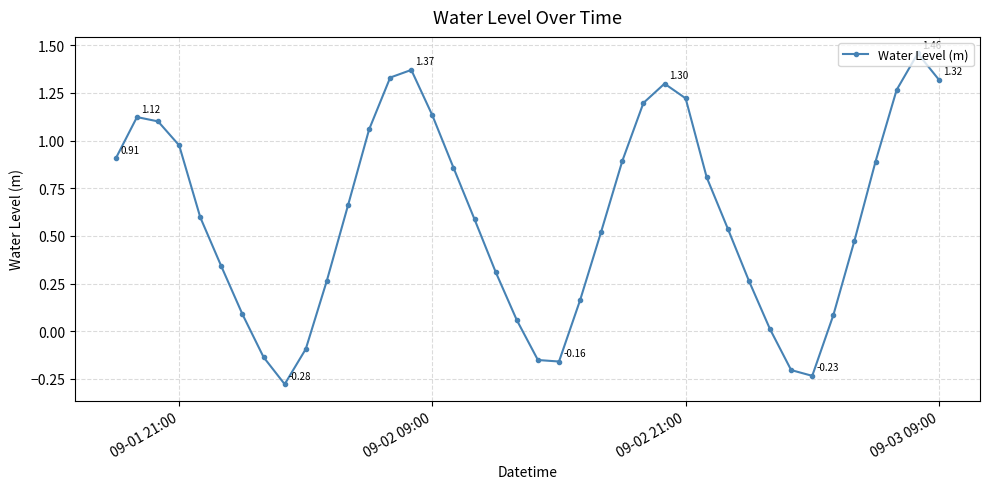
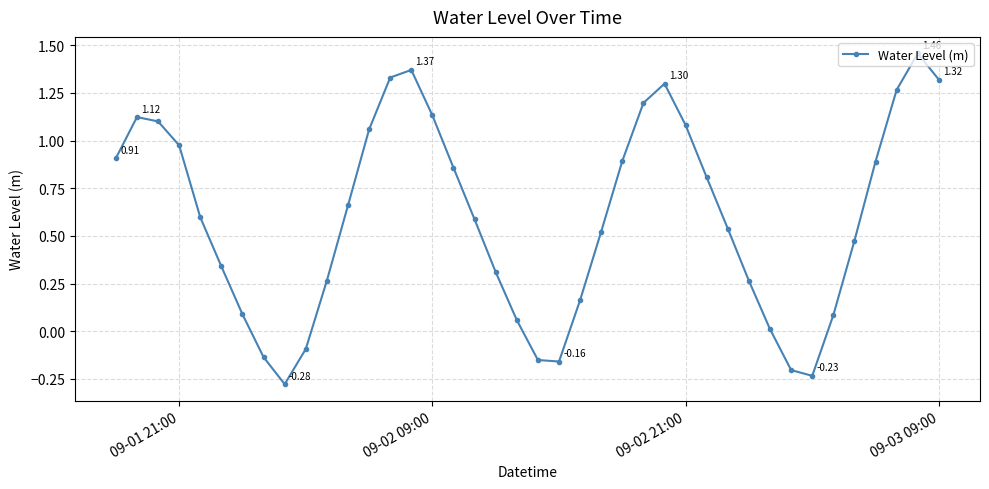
  {
    "09-01 21:00": 0.97,
    "09-02 09:00": 1.13,
-   "09-02 21:00": 1.22
+   "09-02 21:00": 1.08
  }
